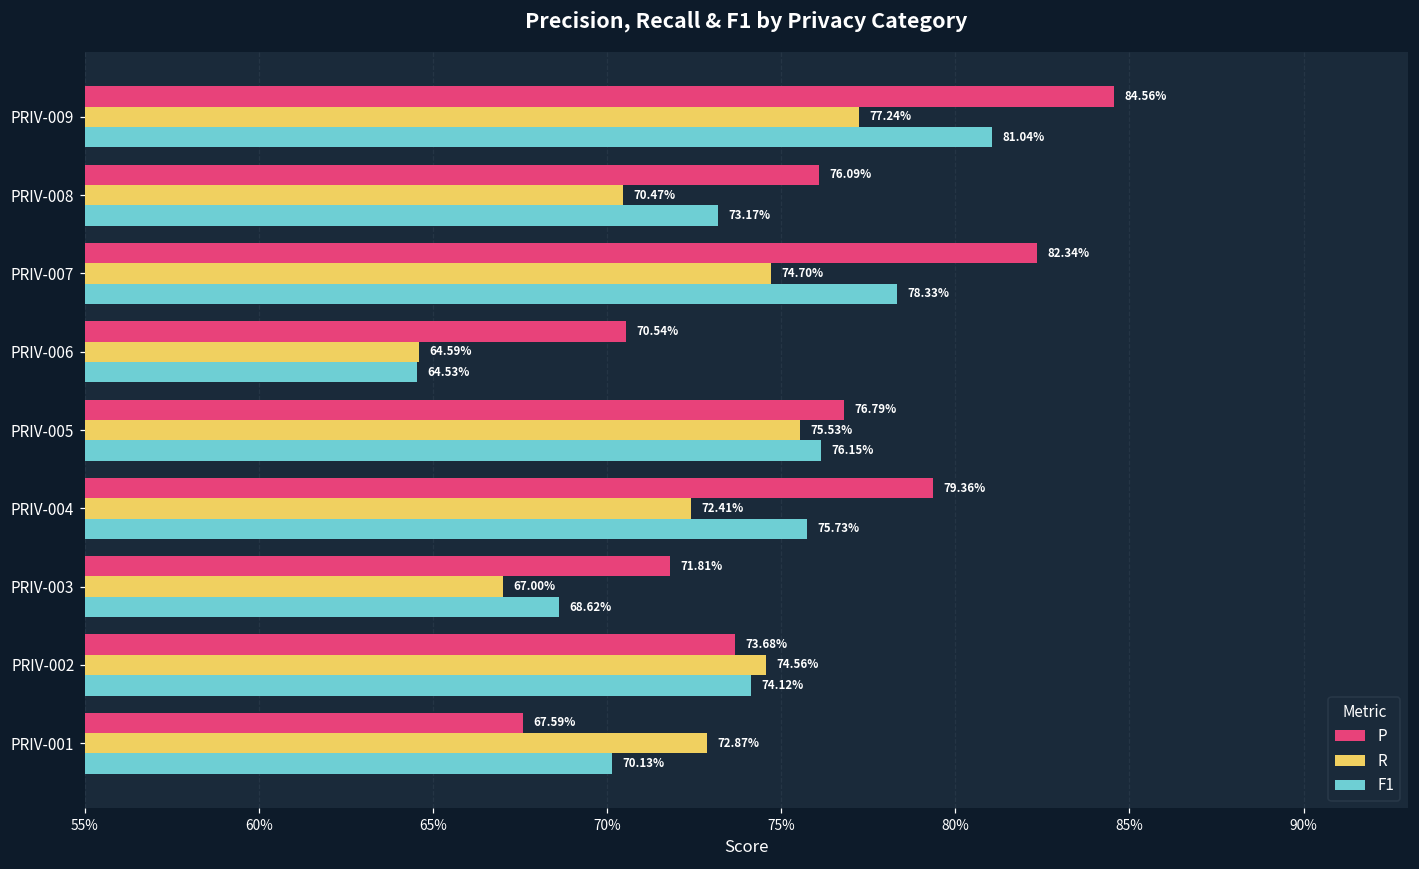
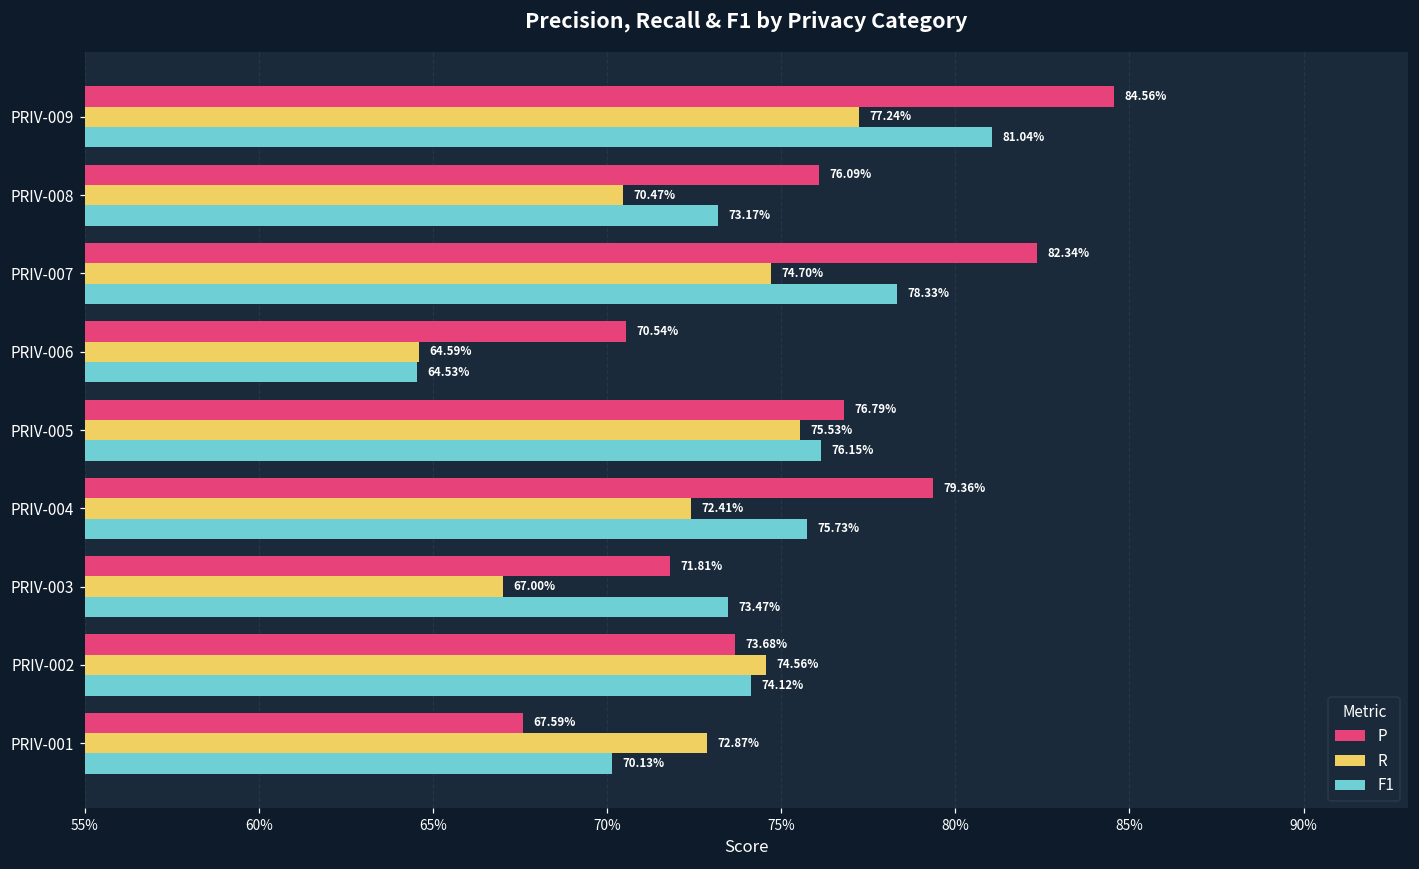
  {
    "P": {
      "PRIV-009": "84.56%",
      "PRIV-008": "76.09%",
      "PRIV-007": "82.34%",
      "PRIV-006": "70.54%",
      "PRIV-005": "76.79%",
      "PRIV-004": "79.36%",
      "PRIV-003": "71.81%",
      "PRIV-002": "73.68%",
      "PRIV-001": "67.59%"
    },
    "R": {
      "PRIV-009": "77.24%",
      "PRIV-008": "70.47%",
      "PRIV-007": "74.70%",
      "PRIV-006": "64.59%",
      "PRIV-005": "75.53%",
      "PRIV-004": "72.41%",
      "PRIV-003": "67.00%",
      "PRIV-002": "74.56%",
      "PRIV-001": "72.87%"
    },
    "F1": {
      "PRIV-009": "81.04%",
      "PRIV-008": "73.17%",
      "PRIV-007": "78.33%",
      "PRIV-006": "64.53%",
      "PRIV-005": "76.15%",
      "PRIV-004": "75.73%",
-     "PRIV-003": "68.62%",
+     "PRIV-003": "73.47%",
      "PRIV-002": "74.12%",
      "PRIV-001": "70.13%"
    }
  }
